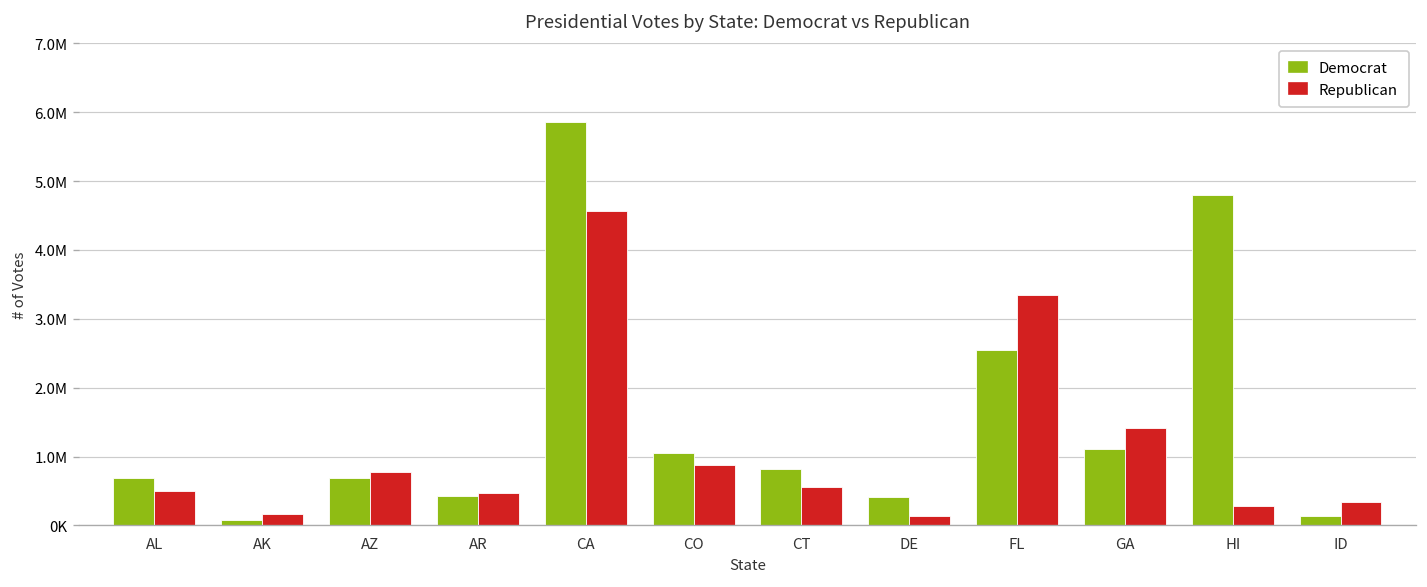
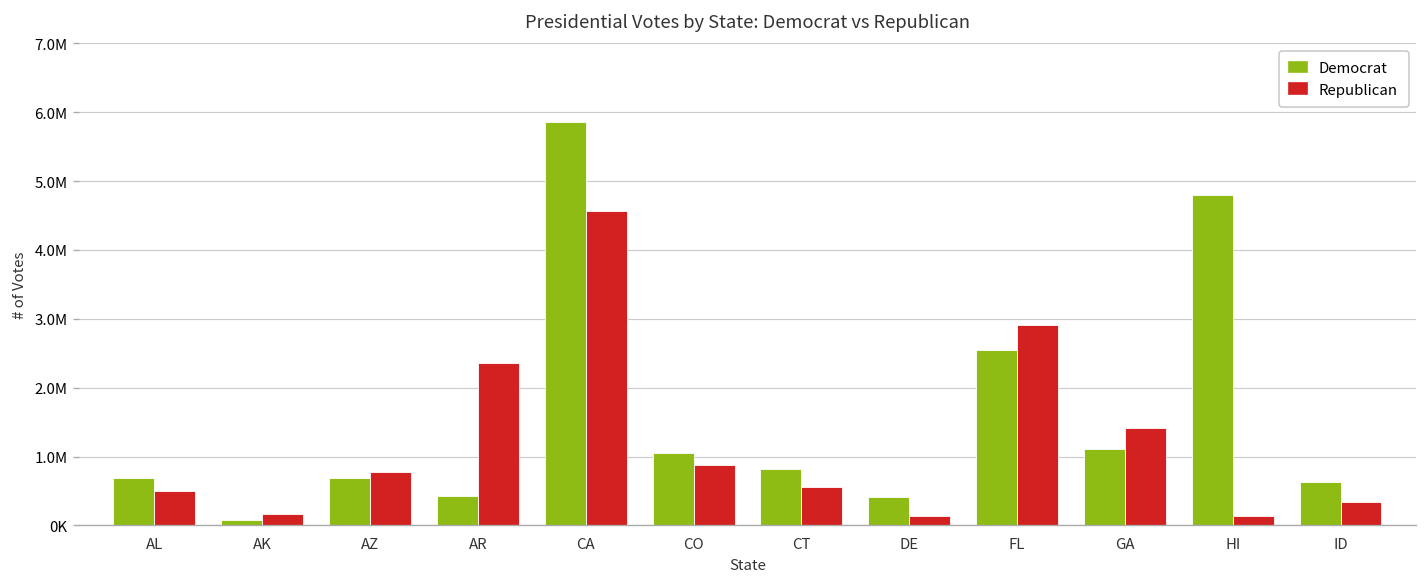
  {
    "Democrat": {
      "AL": 700000,
      "AK": 100000,
      "AZ": 700000,
      "AR": 400000,
      "CA": 5900000,
      "CO": 1100000,
      "CT": 800000,
      "DE": 400000,
      "FL": 2500000,
      "GA": 1100000,
      "HI": 4800000,
-     "ID": 100000
+     "ID": 600000
    },
    "Republican": {
      "AL": 500000,
      "AK": 200000,
      "AZ": 800000,
-     "AR": 500000,
+     "AR": 2400000,
      "CA": 4600000,
      "CO": 900000,
      "CT": 600000,
      "DE": 100000,
-     "FL": 3300000,
+     "FL": 2900000,
      "GA": 1400000,
-     "HI": 300000,
+     "HI": 100000,
      "ID": 300000
    }
  }
